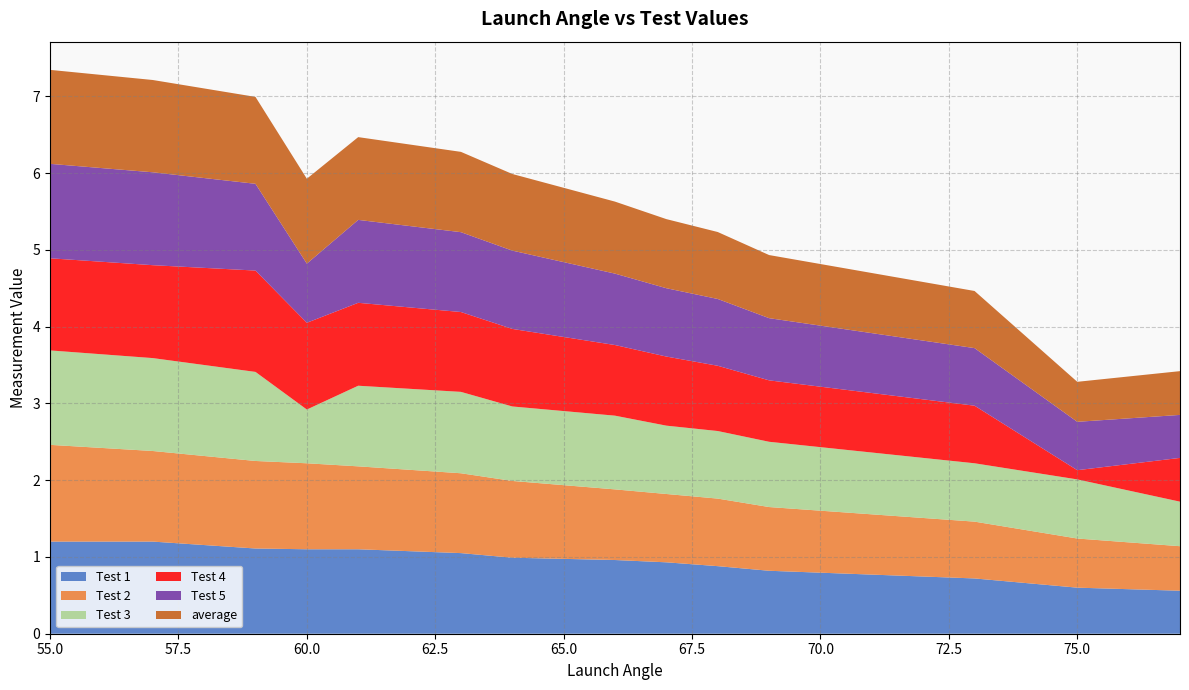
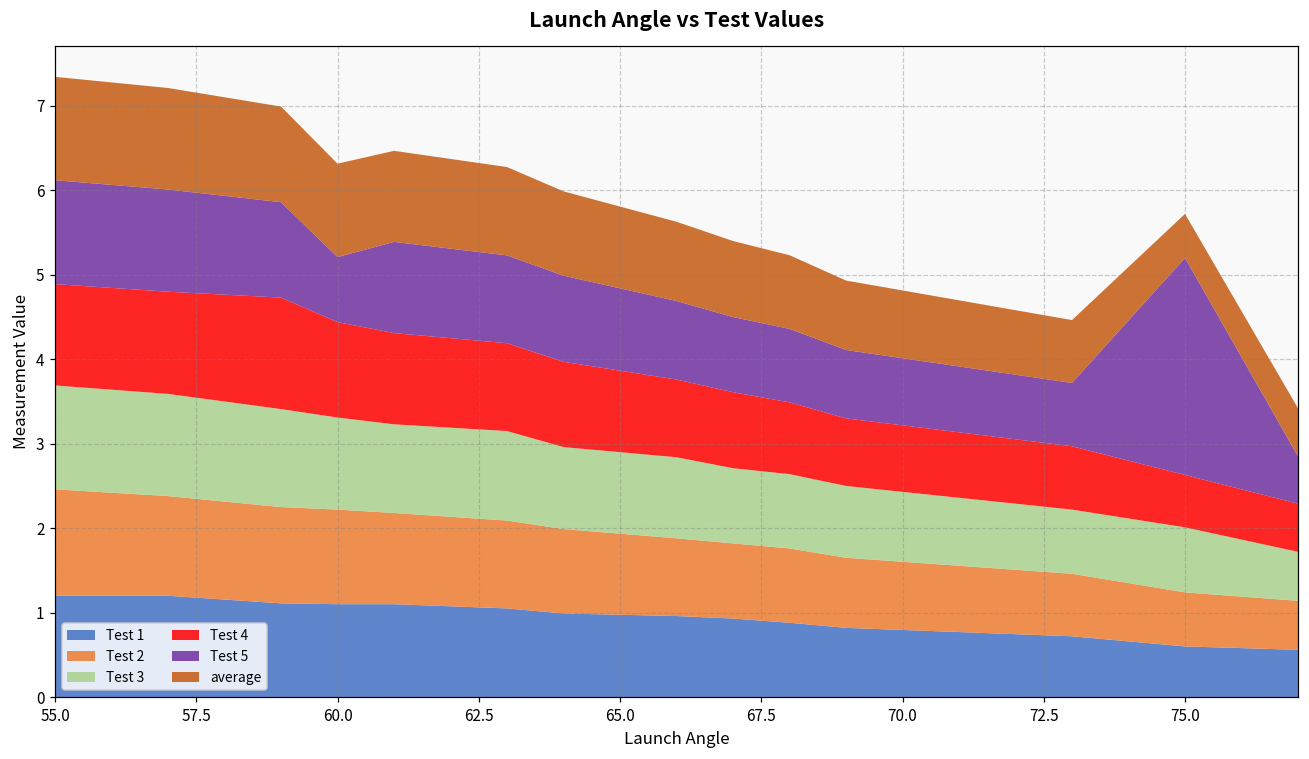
  {
    "Test 1": {
      "55.0": 1.2,
      "60.0": 1.1,
      "75.0": 0.6
    },
    "Test 2": {
      "55.0": 1.3,
      "60.0": 1.1,
      "75.0": 0.6
    },
    "Test 3": {
      "55.0": 1.2,
-     "60.0": 0.7,
+     "60.0": 1.1,
      "75.0": 0.8
    },
    "Test 4": {
      "55.0": 1.2,
      "60.0": 1.1,
-     "75.0": 0.1
+     "75.0": 0.6
    },
    "Test 5": {
      "55.0": 1.2,
      "60.0": 0.8,
-     "75.0": 0.6
+     "75.0": 2.6
    },
    "average": {
      "55.0": 1.2,
      "60.0": 1.1,
      "75.0": 0.5
    }
  }
